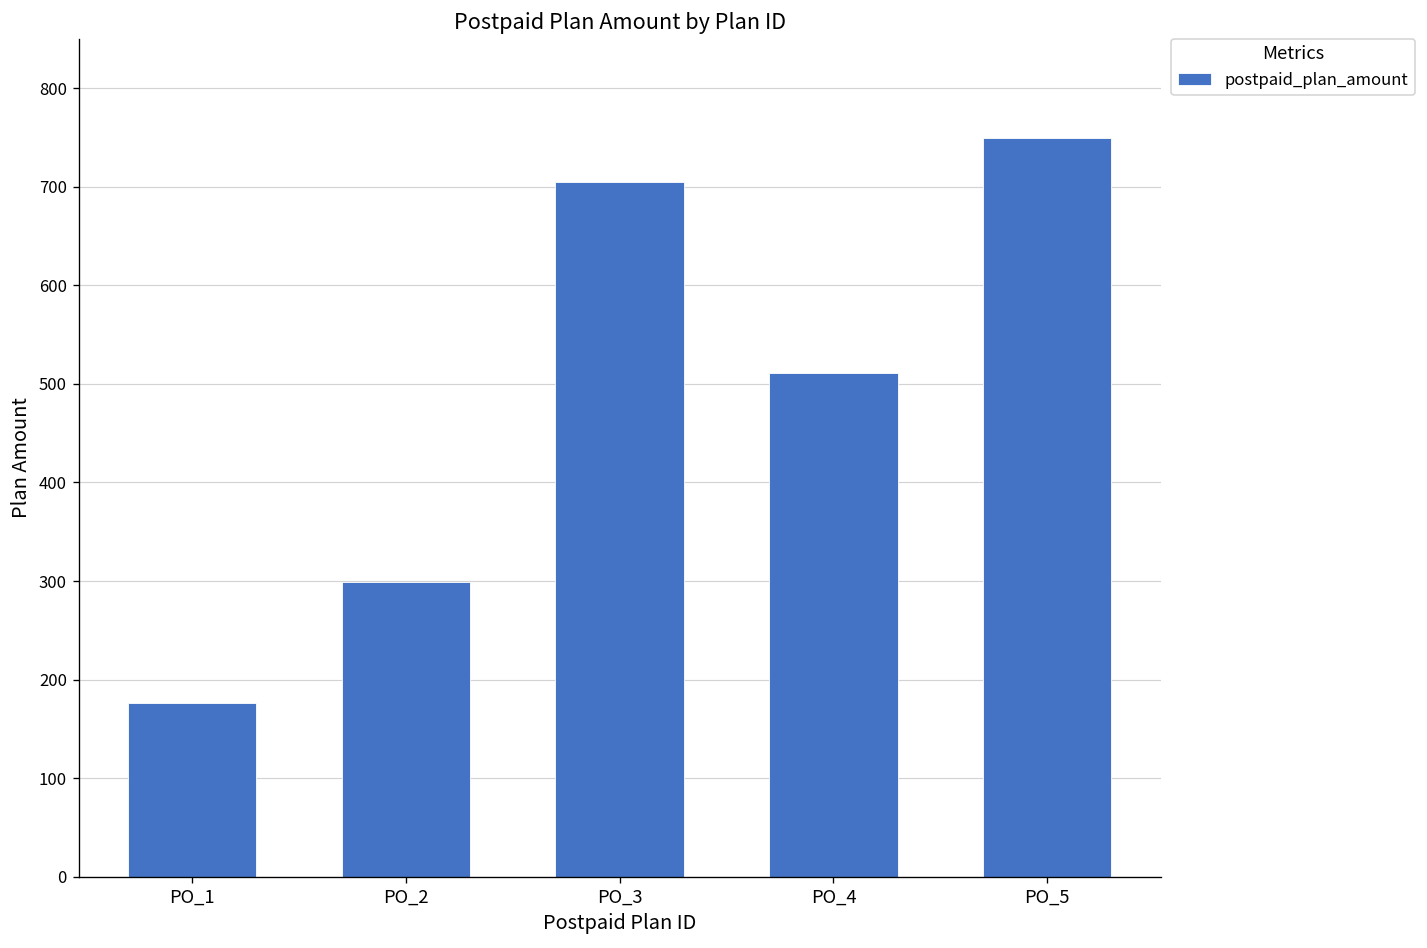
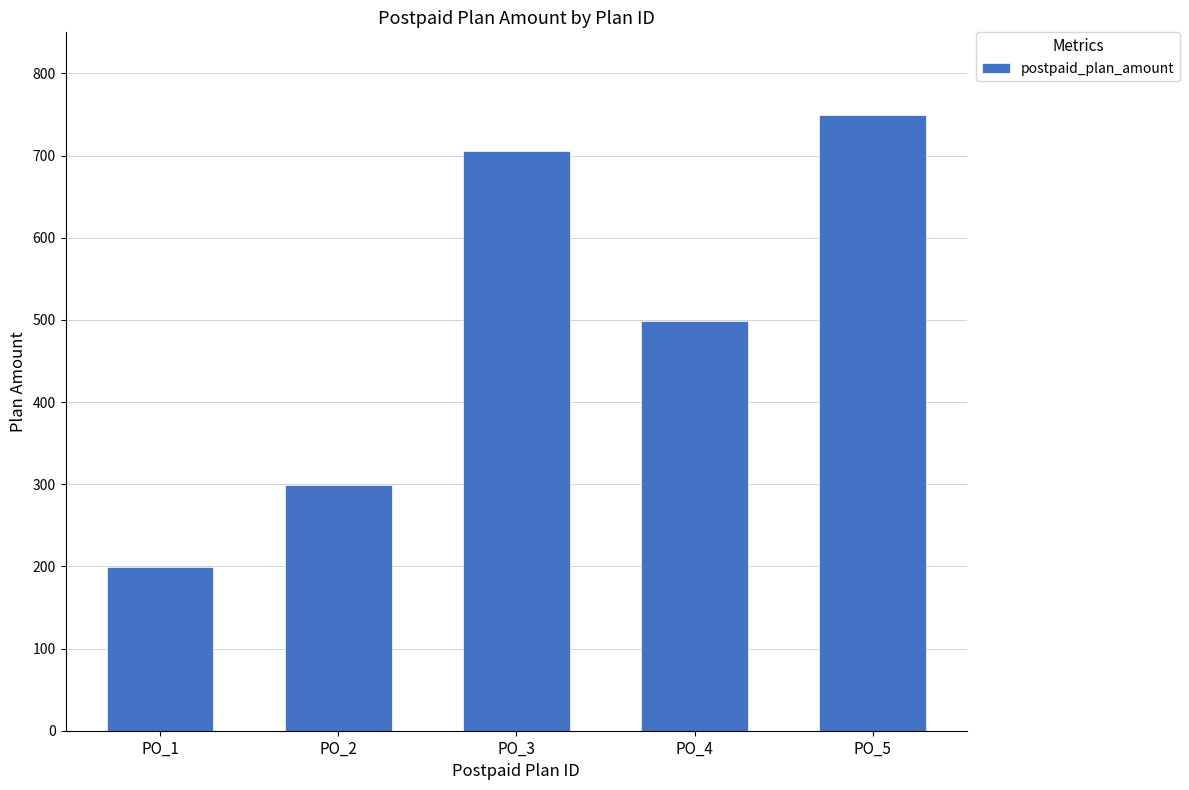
  {
-   "PO_1": 180,
+   "PO_1": 200,
    "PO_2": 300,
    "PO_3": 710,
-   "PO_4": 510,
+   "PO_4": 500,
    "PO_5": 750
  }
